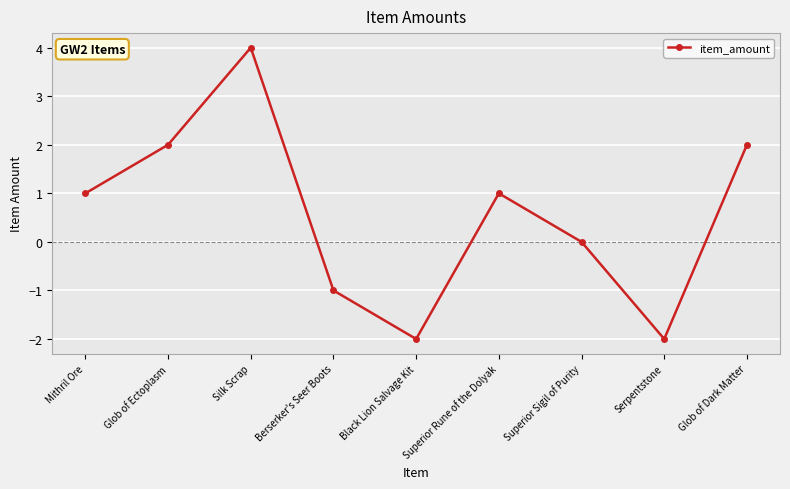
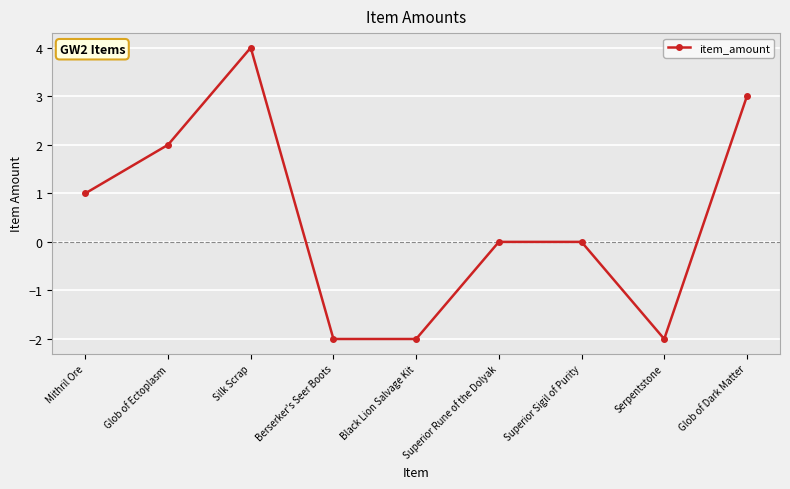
  {
    "Mithril Ore": 1,
    "Glob of Ectoplasm": 2,
    "Silk Scrap": 4,
-   "Berserker's Seer Boots": -1,
+   "Berserker's Seer Boots": -2,
    "Black Lion Salvage Kit": -2,
-   "Superior Rune of the Dolyak": 1,
+   "Superior Rune of the Dolyak": 0,
    "Superior Sigil of Purity": 0,
    "Serpentstone": -2,
-   "Glob of Dark Matter": 2
+   "Glob of Dark Matter": 3
  }
